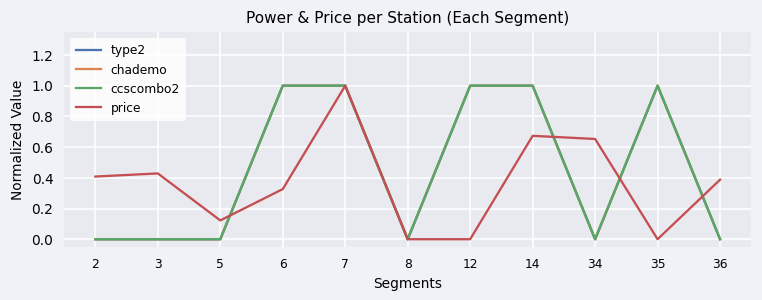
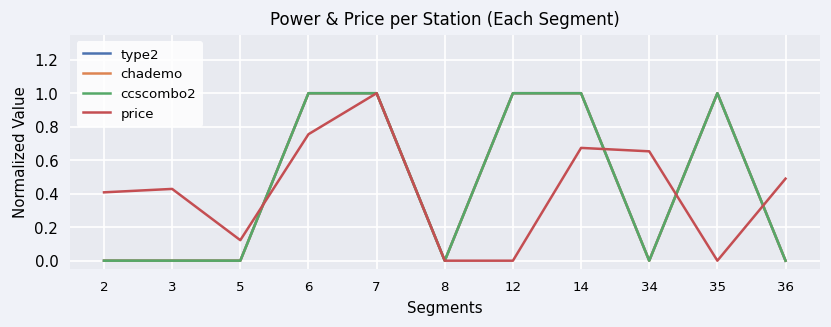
  {
    "ccscombo2": {
      "2": 0.00,
      "3": 0.00,
      "5": 0.00,
      "6": 1.00,
      "12": 1.00,
      "14": 1.00,
      "34": 0.00,
      "35": 1.00,
      "36": 0.00
    },
    "price": {
      "2": 0.41,
      "3": 0.43,
      "5": 0.12,
-     "6": 0.33,
+     "6": 0.76,
      "12": 0.00,
      "14": 0.67,
      "34": 0.65,
      "35": 0.00,
-     "36": 0.39
+     "36": 0.49
    }
  }
